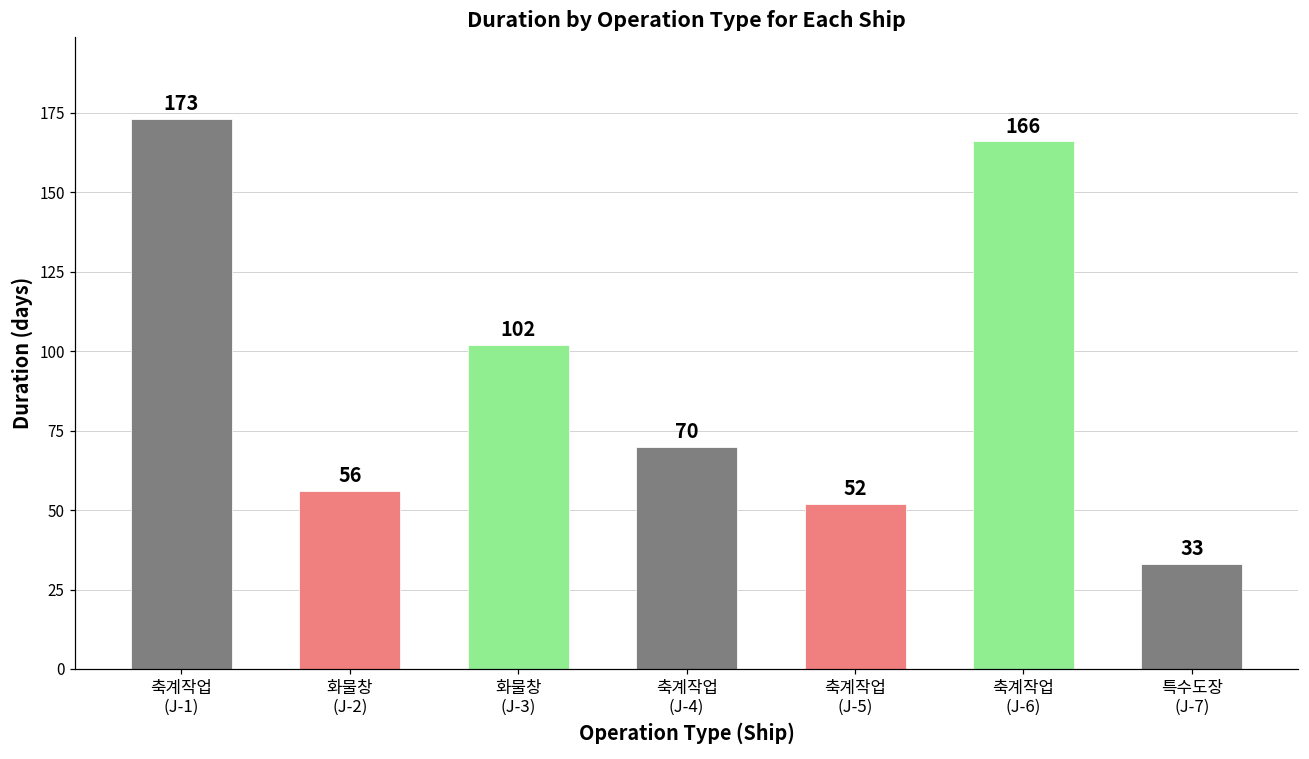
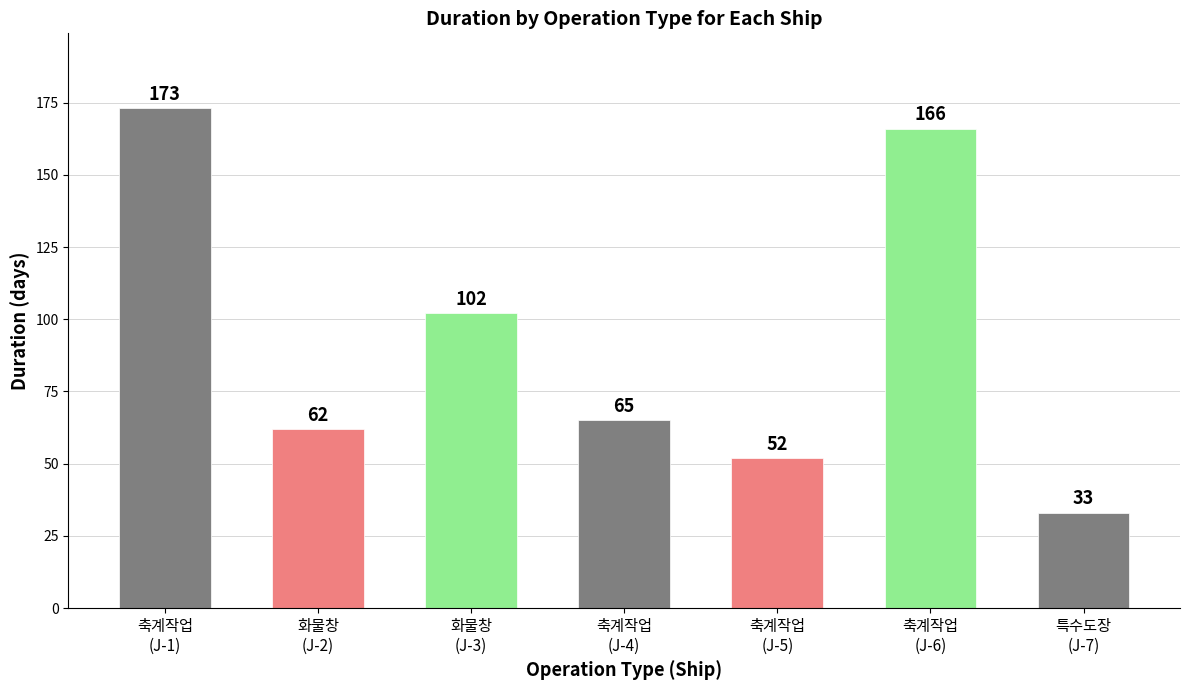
  {
    "축계작업 (J-1)": 173,
-   "화물창 (J-2)": 56,
+   "화물창 (J-2)": 62,
    "화물창 (J-3)": 102,
-   "축계작업 (J-4)": 70,
+   "축계작업 (J-4)": 65,
    "축계작업 (J-5)": 52,
    "축계작업 (J-6)": 166,
    "특수도장 (J-7)": 33
  }
